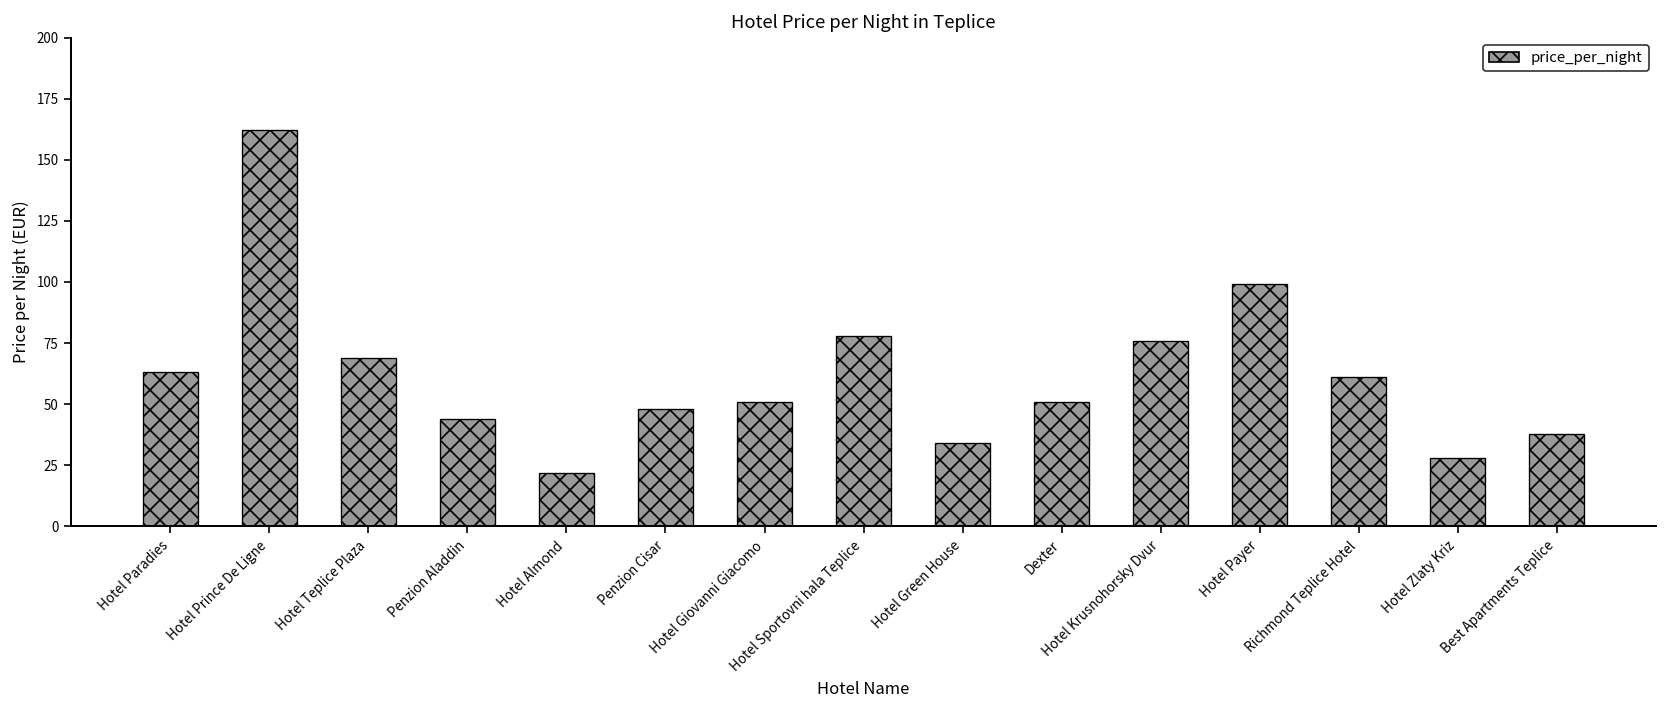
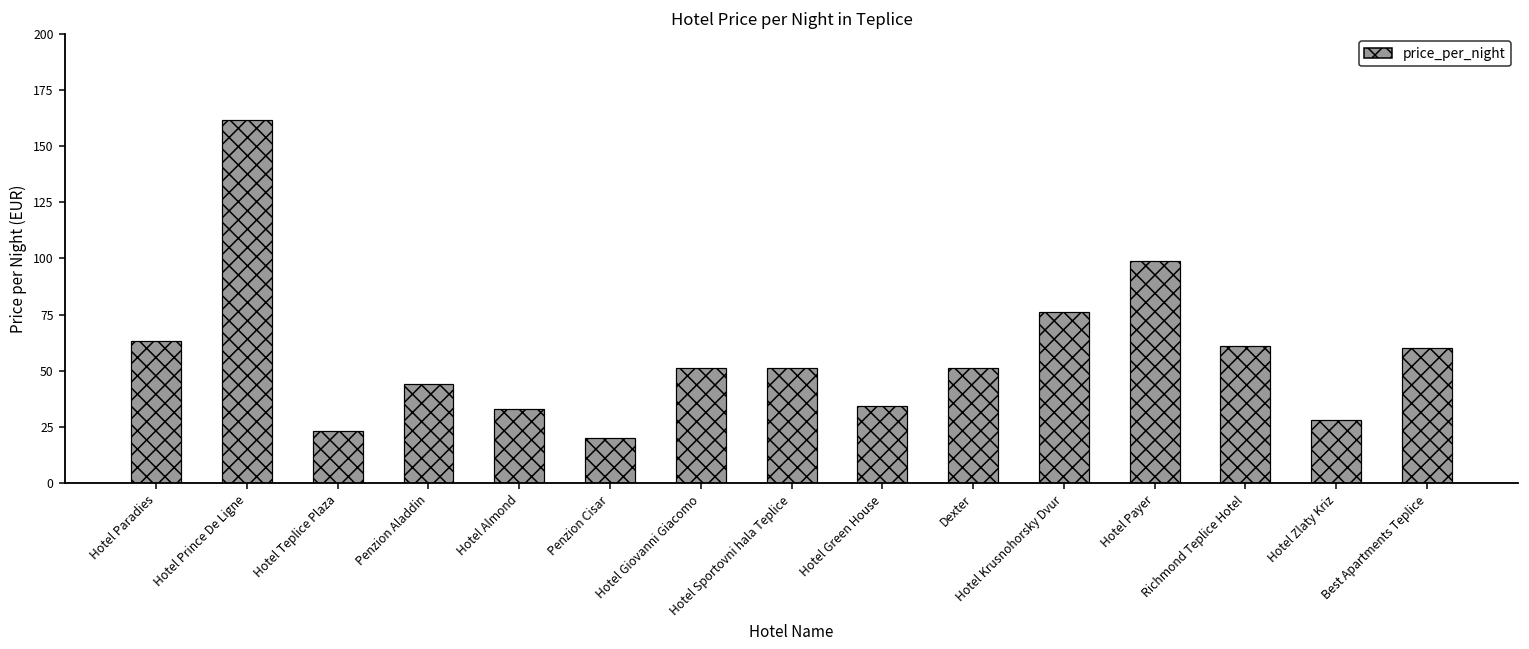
  {
    "Hotel Paradies": 63,
    "Hotel Prince De Ligne": 162,
-   "Hotel Teplice Plaza": 69,
+   "Hotel Teplice Plaza": 23,
    "Penzion Aladdin": 44,
-   "Hotel Almond": 22,
-   "Penzion Cisar": 48,
+   "Hotel Almond": 33,
+   "Penzion Cisar": 20,
    "Hotel Giovanni Giacomo": 51,
-   "Hotel Sportovni hala Teplice": 78,
+   "Hotel Sportovni hala Teplice": 51,
    "Hotel Green House": 34,
    "Dexter": 51,
    "Hotel Krusnohorsky Dvur": 76,
    "Hotel Payer": 99,
    "Richmond Teplice Hotel": 61,
    "Hotel Zlaty Kriz": 28,
-   "Best Apartments Teplice": 38
+   "Best Apartments Teplice": 60
  }
